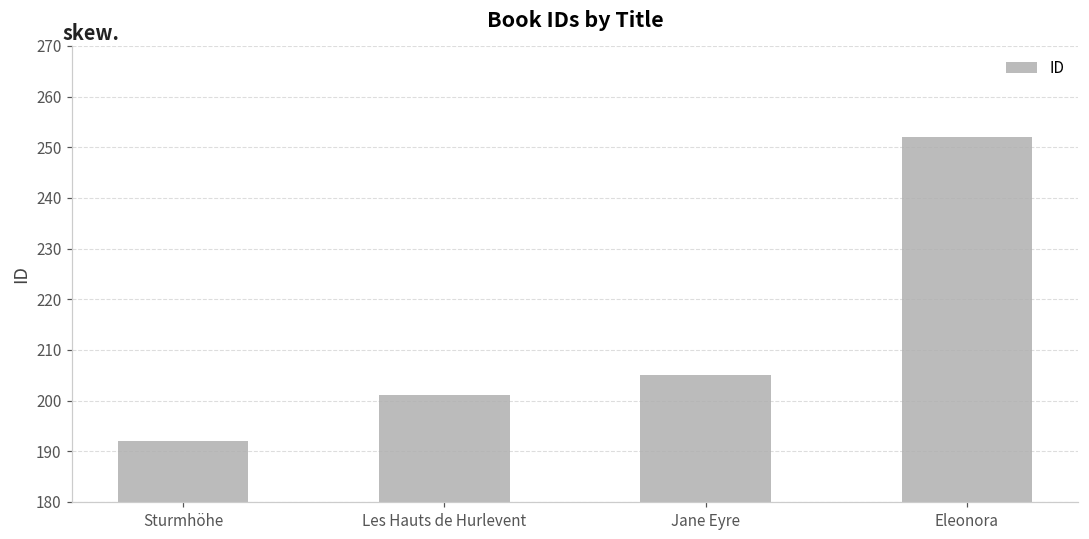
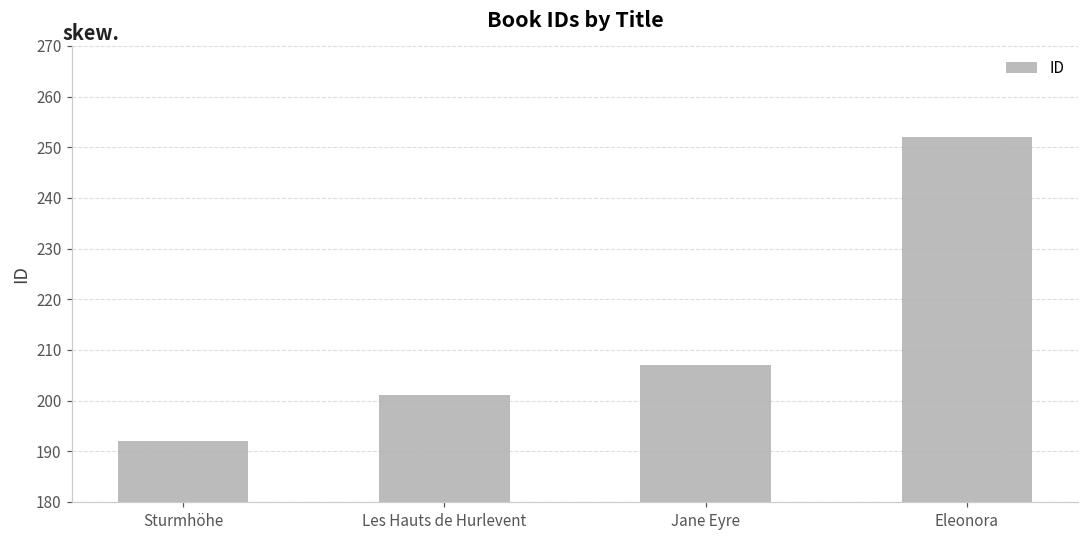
  {
    "Sturmhöhe": 192,
    "Les Hauts de Hurlevent": 201,
-   "Jane Eyre": 205,
+   "Jane Eyre": 207,
    "Eleonora": 252
  }
